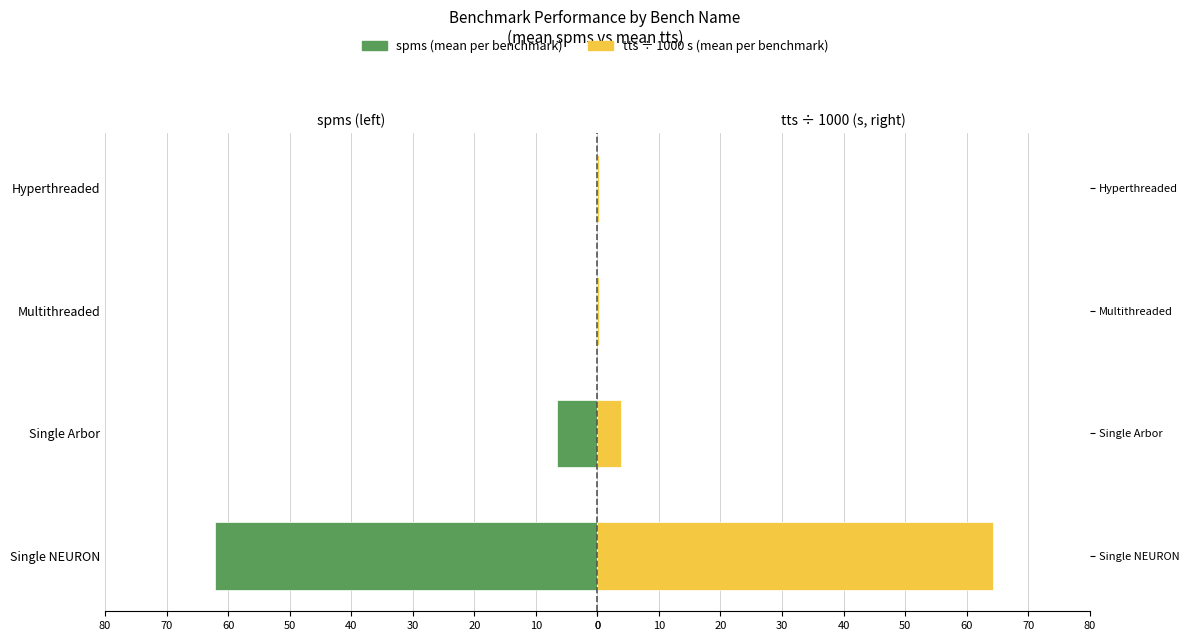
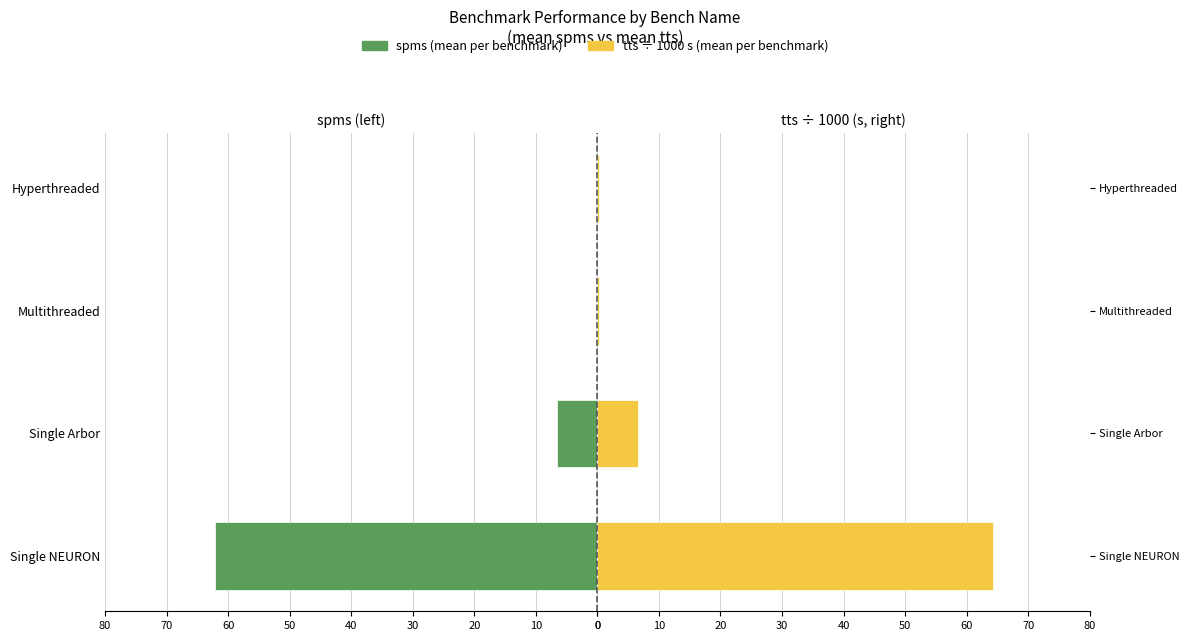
  {
    "tts ÷ 1000 (s, right)": {
-     "Single Arbor": 4,
+     "Single Arbor": 7,
      "Single NEURON": 64
    }
  }
